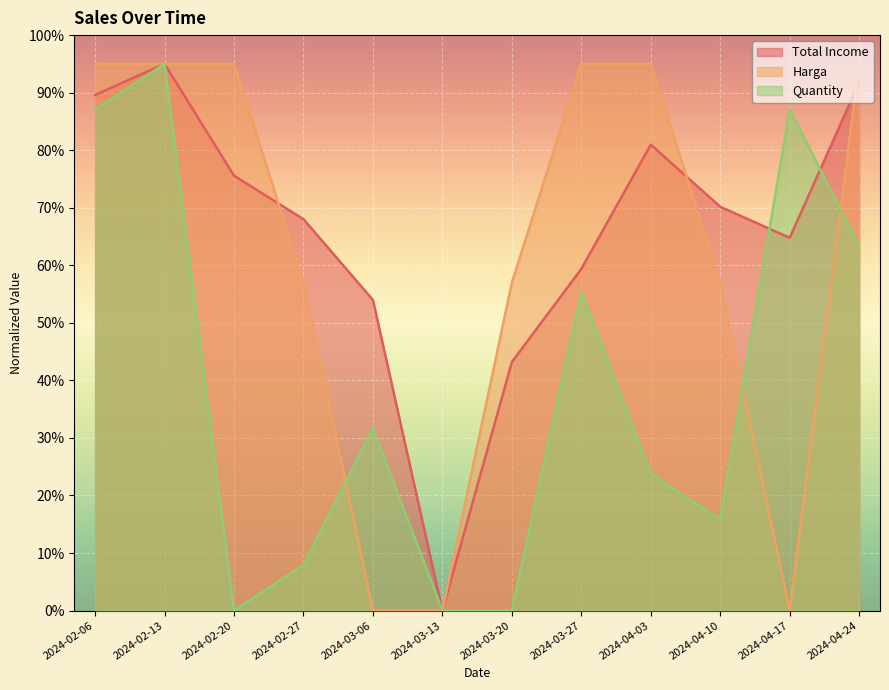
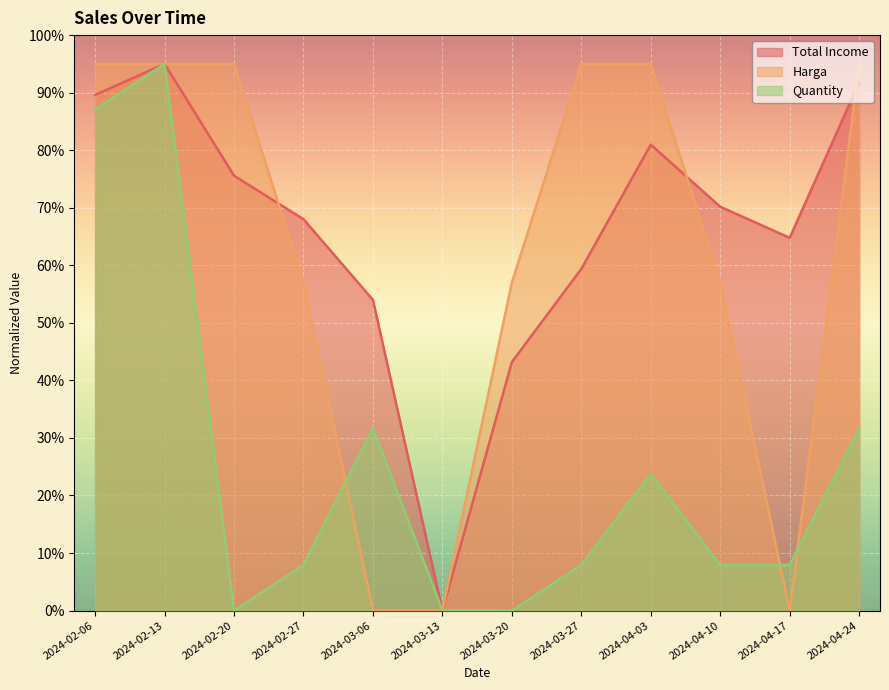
  {
    "Quantity": {
      "2024-02-06": "87%",
      "2024-02-20": "0%",
      "2024-02-27": "8%",
      "2024-03-06": "32%",
      "2024-03-20": "0%",
-     "2024-03-27": "55%",
+     "2024-03-27": "8%",
      "2024-04-03": "24%",
-     "2024-04-10": "16%",
-     "2024-04-17": "87%",
-     "2024-04-24": "63%"
+     "2024-04-10": "8%",
+     "2024-04-17": "8%",
+     "2024-04-24": "32%"
    }
  }
